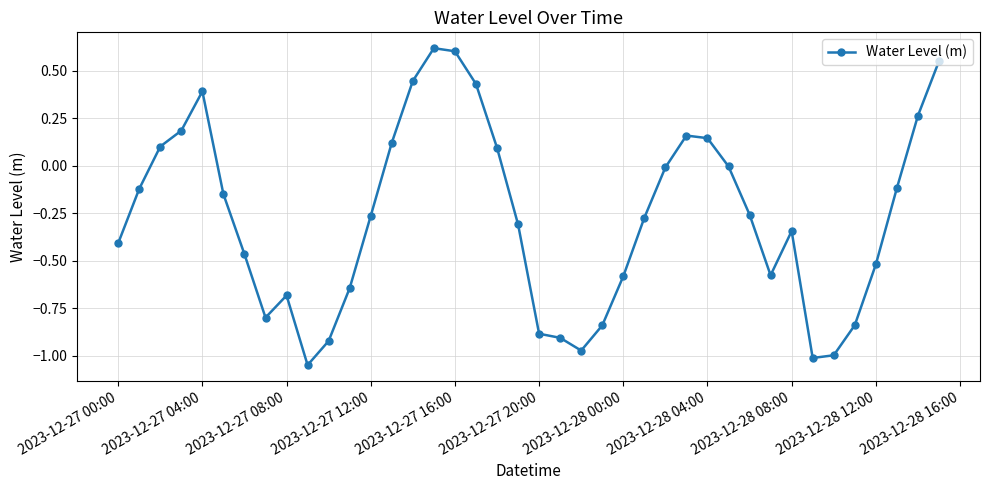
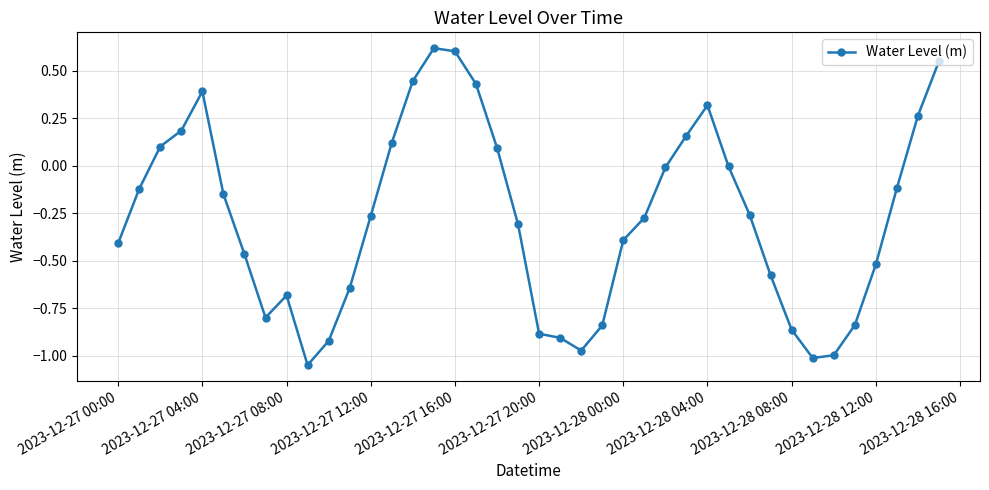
  {
    "2023-12-27 00:00": -0.41,
    "2023-12-27 04:00": 0.39,
    "2023-12-27 08:00": -0.68,
    "2023-12-27 12:00": -0.26,
    "2023-12-27 16:00": 0.60,
    "2023-12-27 20:00": -0.88,
-   "2023-12-28 00:00": -0.58,
-   "2023-12-28 04:00": 0.15,
-   "2023-12-28 08:00": -0.34,
+   "2023-12-28 00:00": -0.39,
+   "2023-12-28 04:00": 0.32,
+   "2023-12-28 08:00": -0.86,
    "2023-12-28 12:00": -0.52
  }
